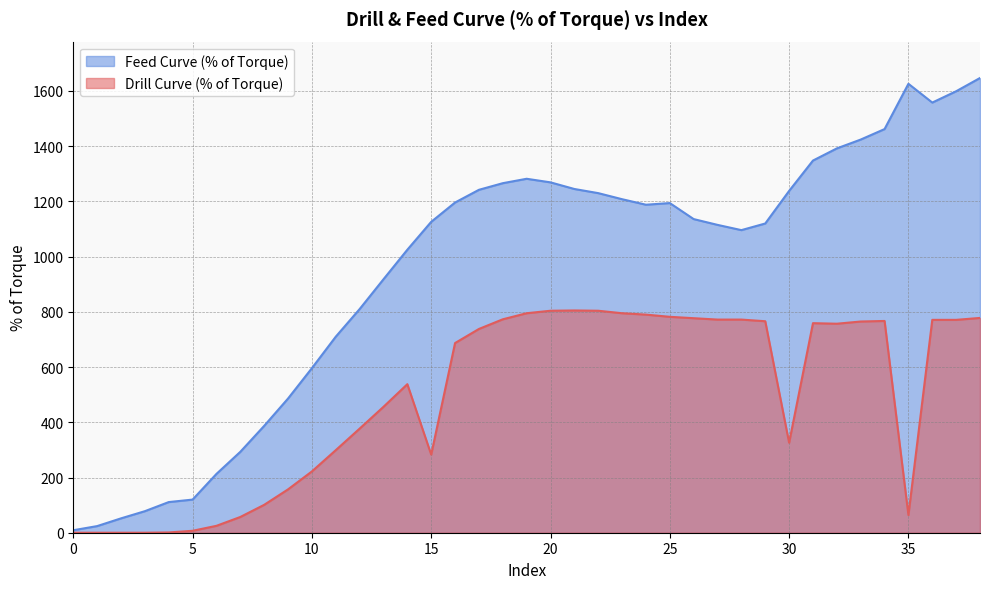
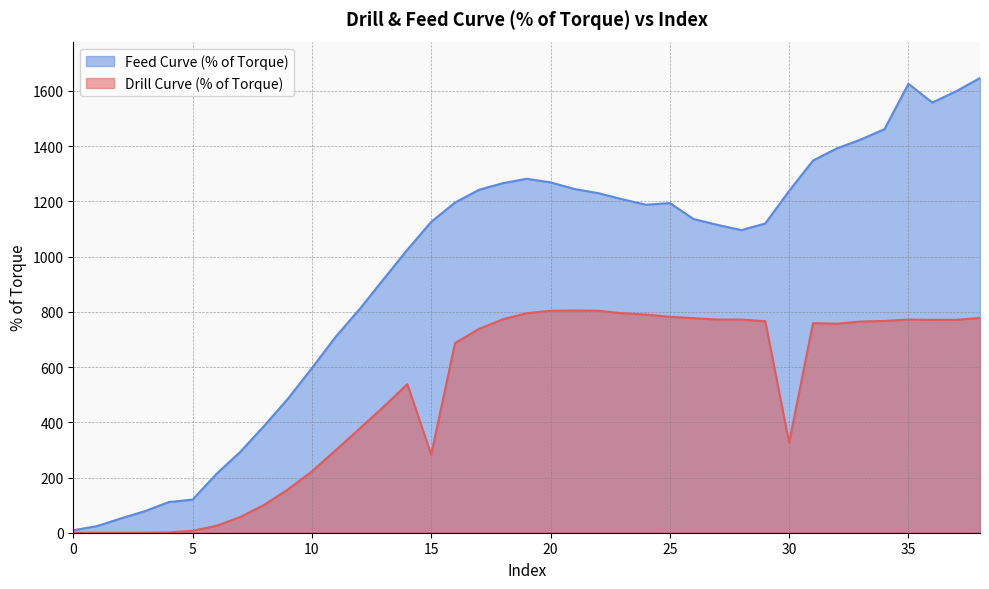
  {
    "Feed Curve (% of Torque)": {
      "5": 120,
      "10": 600,
      "15": 1130,
      "20": 1270,
      "25": 1190,
      "30": 1240,
      "35": 1630
    },
    "Drill Curve (% of Torque)": {
      "5": 10,
      "10": 220,
      "15": 280,
      "20": 800,
      "25": 780,
      "30": 330,
-     "35": 60
+     "35": 770
    }
  }
